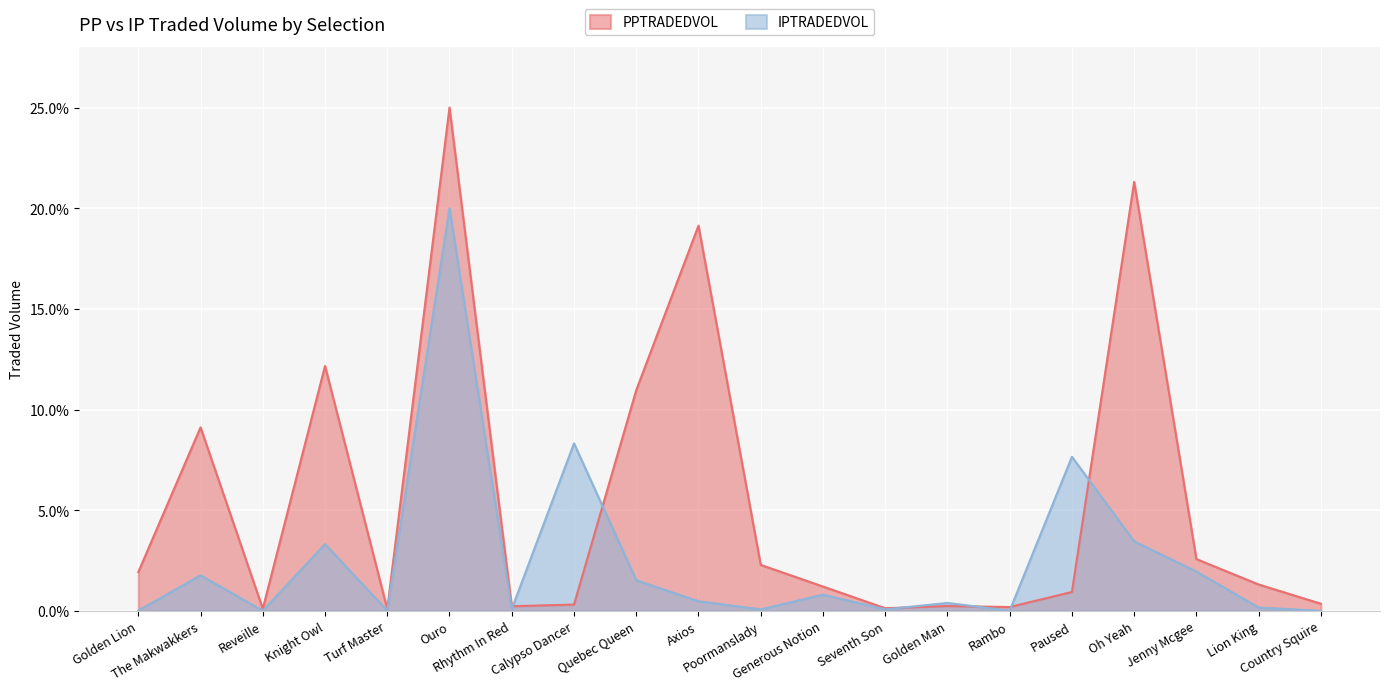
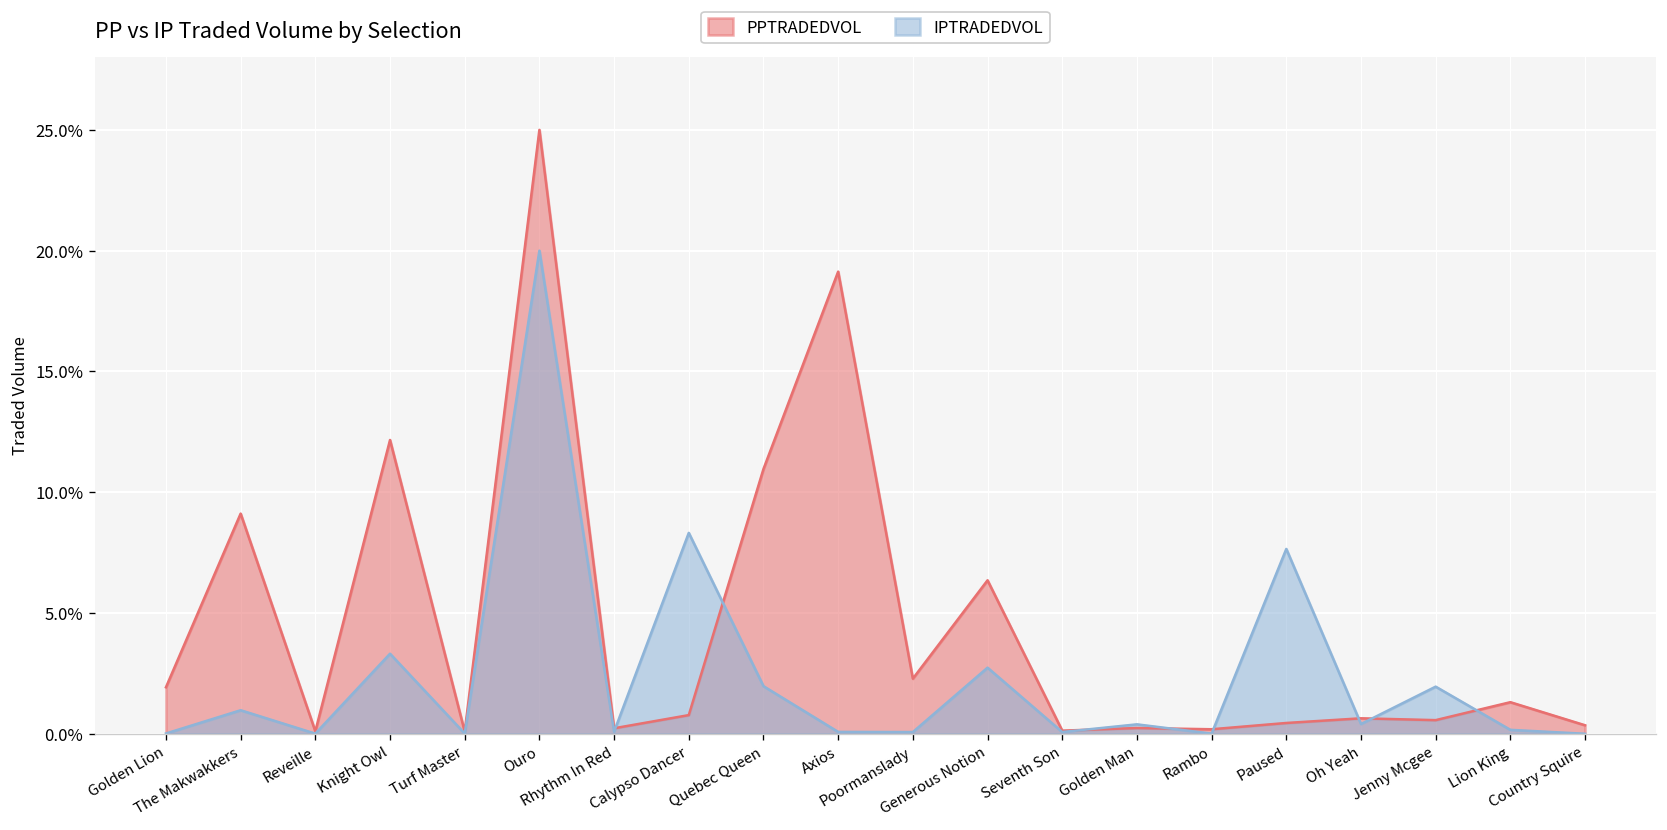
  {
    "PPTRADEDVOL": {
      "Golden Lion": "1.9%",
      "The Makwakkers": "9.1%",
      "Knight Owl": "12.2%",
      "Ouro": "25.0%",
      "Rhythm In Red": "0.2%",
-     "Calypso Dancer": "0.3%",
+     "Calypso Dancer": "0.8%",
      "Quebec Queen": "11.0%",
      "Axios": "19.1%",
      "Poormanslady": "2.3%",
-     "Generous Notion": "1.2%",
+     "Generous Notion": "6.4%",
      "Golden Man": "0.2%",
      "Rambo": "0.2%",
-     "Paused": "0.9%",
-     "Oh Yeah": "21.3%",
-     "Jenny Mcgee": "2.6%",
+     "Paused": "0.4%",
+     "Oh Yeah": "0.6%",
+     "Jenny Mcgee": "0.6%",
      "Lion King": "1.3%",
      "Country Squire": "0.4%"
    },
    "IPTRADEDVOL": {
      "Golden Lion": "0.0%",
-     "The Makwakkers": "1.8%",
+     "The Makwakkers": "1.0%",
      "Knight Owl": "3.3%",
      "Ouro": "20.0%",
      "Rhythm In Red": "0.1%",
      "Calypso Dancer": "8.3%",
-     "Quebec Queen": "1.5%",
-     "Axios": "0.5%",
+     "Quebec Queen": "2.0%",
+     "Axios": "0.1%",
      "Poormanslady": "0.1%",
-     "Generous Notion": "0.8%",
+     "Generous Notion": "2.7%",
      "Golden Man": "0.4%",
      "Rambo": "0.0%",
      "Paused": "7.7%",
-     "Oh Yeah": "3.5%",
+     "Oh Yeah": "0.4%",
      "Jenny Mcgee": "2.0%",
      "Lion King": "0.2%",
      "Country Squire": "0.0%"
    }
  }
